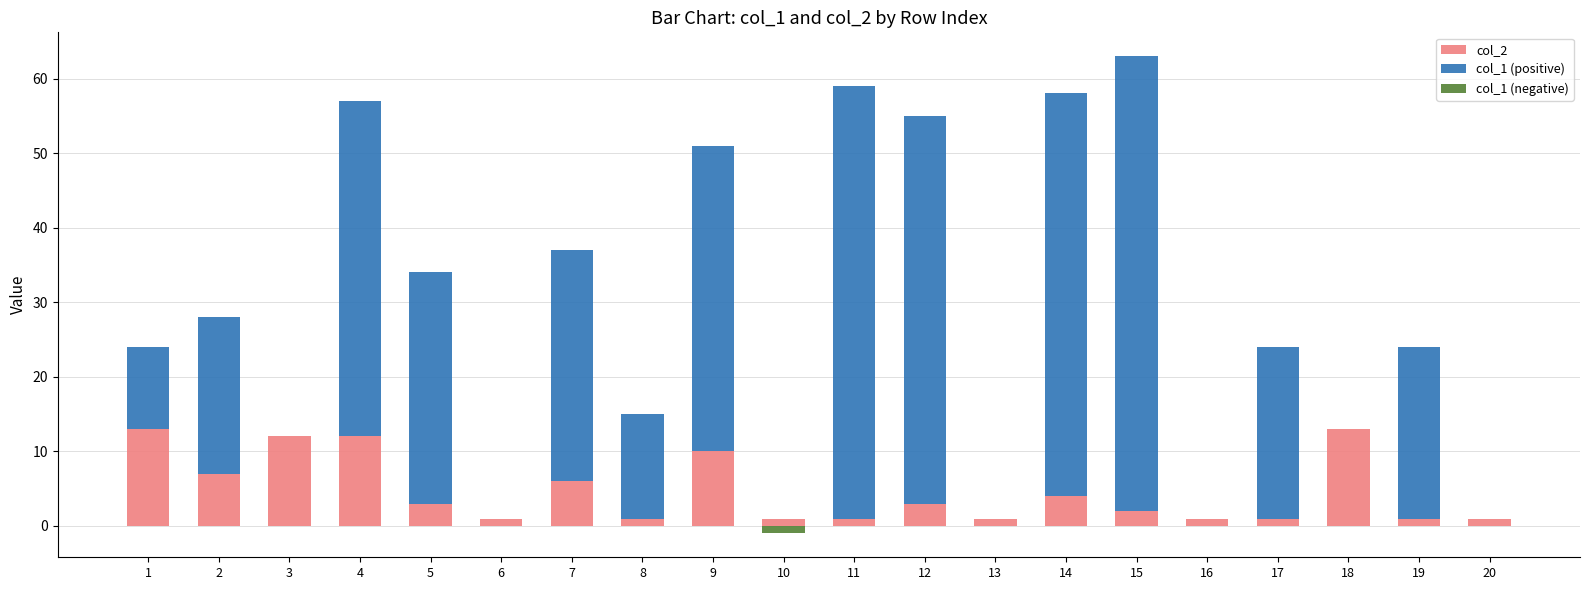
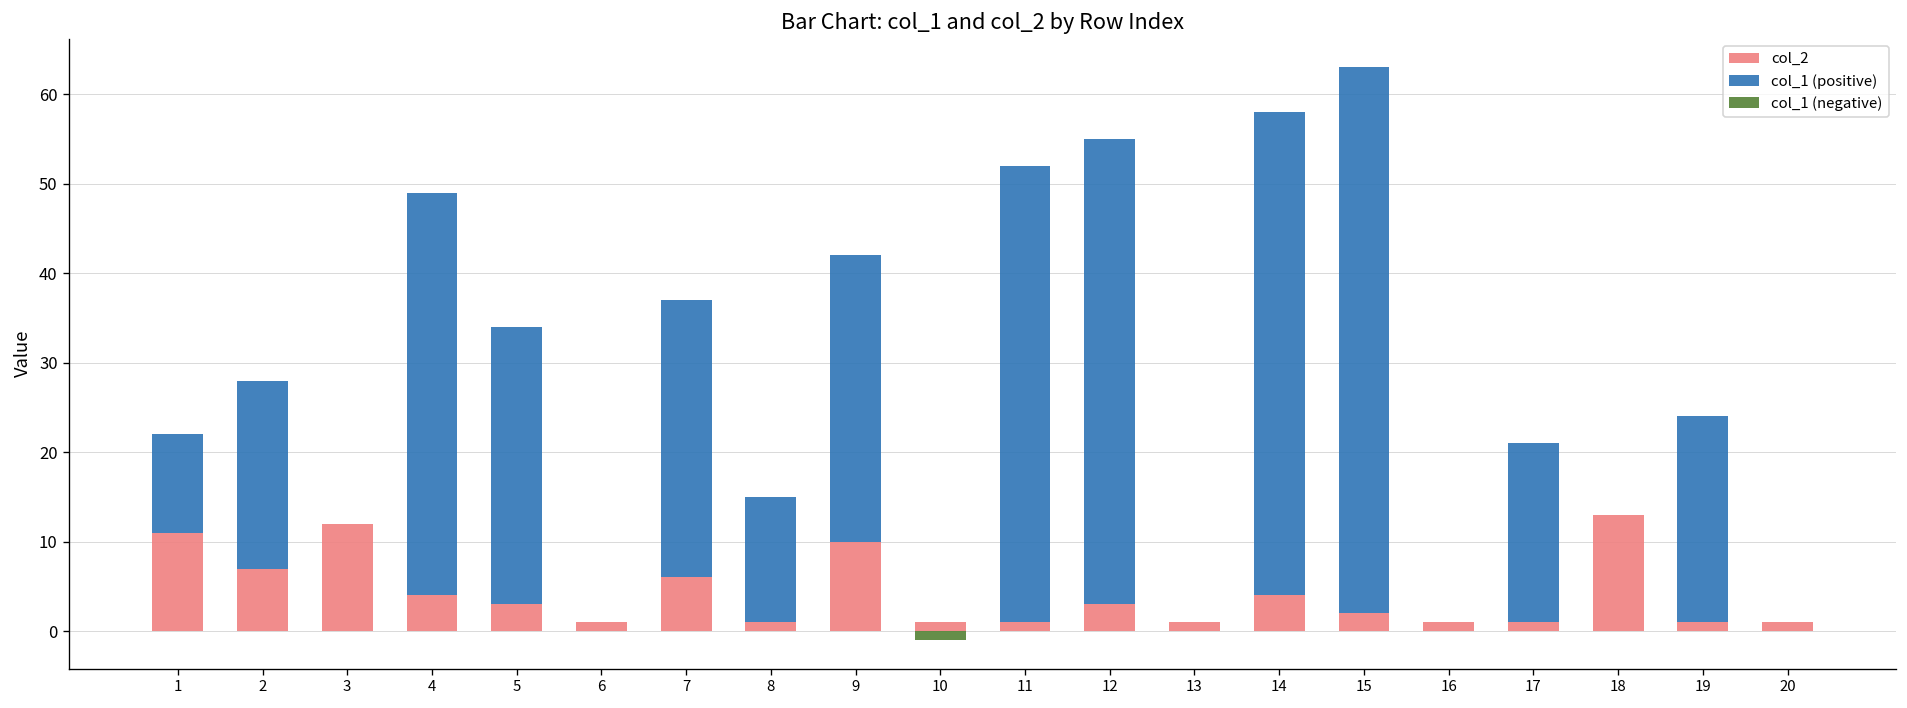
  {
    "col_2": {
-     "1": 13,
+     "1": 11,
      "2": 7,
      "3": 12,
-     "4": 12,
+     "4": 4,
      "5": 3,
      "6": 1,
      "7": 6,
      "8": 1,
      "9": 10,
      "10": 1,
      "11": 1,
      "12": 3,
      "13": 1,
      "14": 4,
      "15": 2,
      "16": 1,
      "17": 1,
      "18": 13,
      "19": 1,
      "20": 1
    },
    "col_1 (positive)": {
      "1": 11,
      "2": 21,
      "3": 0,
      "4": 45,
      "5": 31,
      "6": 0,
      "7": 31,
      "8": 14,
-     "9": 41,
+     "9": 32,
      "10": 0,
-     "11": 58,
+     "11": 51,
      "12": 52,
      "13": 0,
      "14": 54,
      "15": 61,
      "16": 0,
-     "17": 23,
+     "17": 20,
      "18": 0,
      "19": 23,
      "20": 0
    },
    "col_1 (negative)": {
      "1": 0,
      "2": 0,
      "3": 0,
      "4": 0,
      "5": 0,
      "6": 0,
      "7": 0,
      "8": 0,
      "9": 0,
      "10": -1,
      "11": 0,
      "12": 0,
      "13": 0,
      "14": 0,
      "15": 0,
      "16": 0,
      "17": 0,
      "18": 0,
      "19": 0,
      "20": 0
    }
  }
